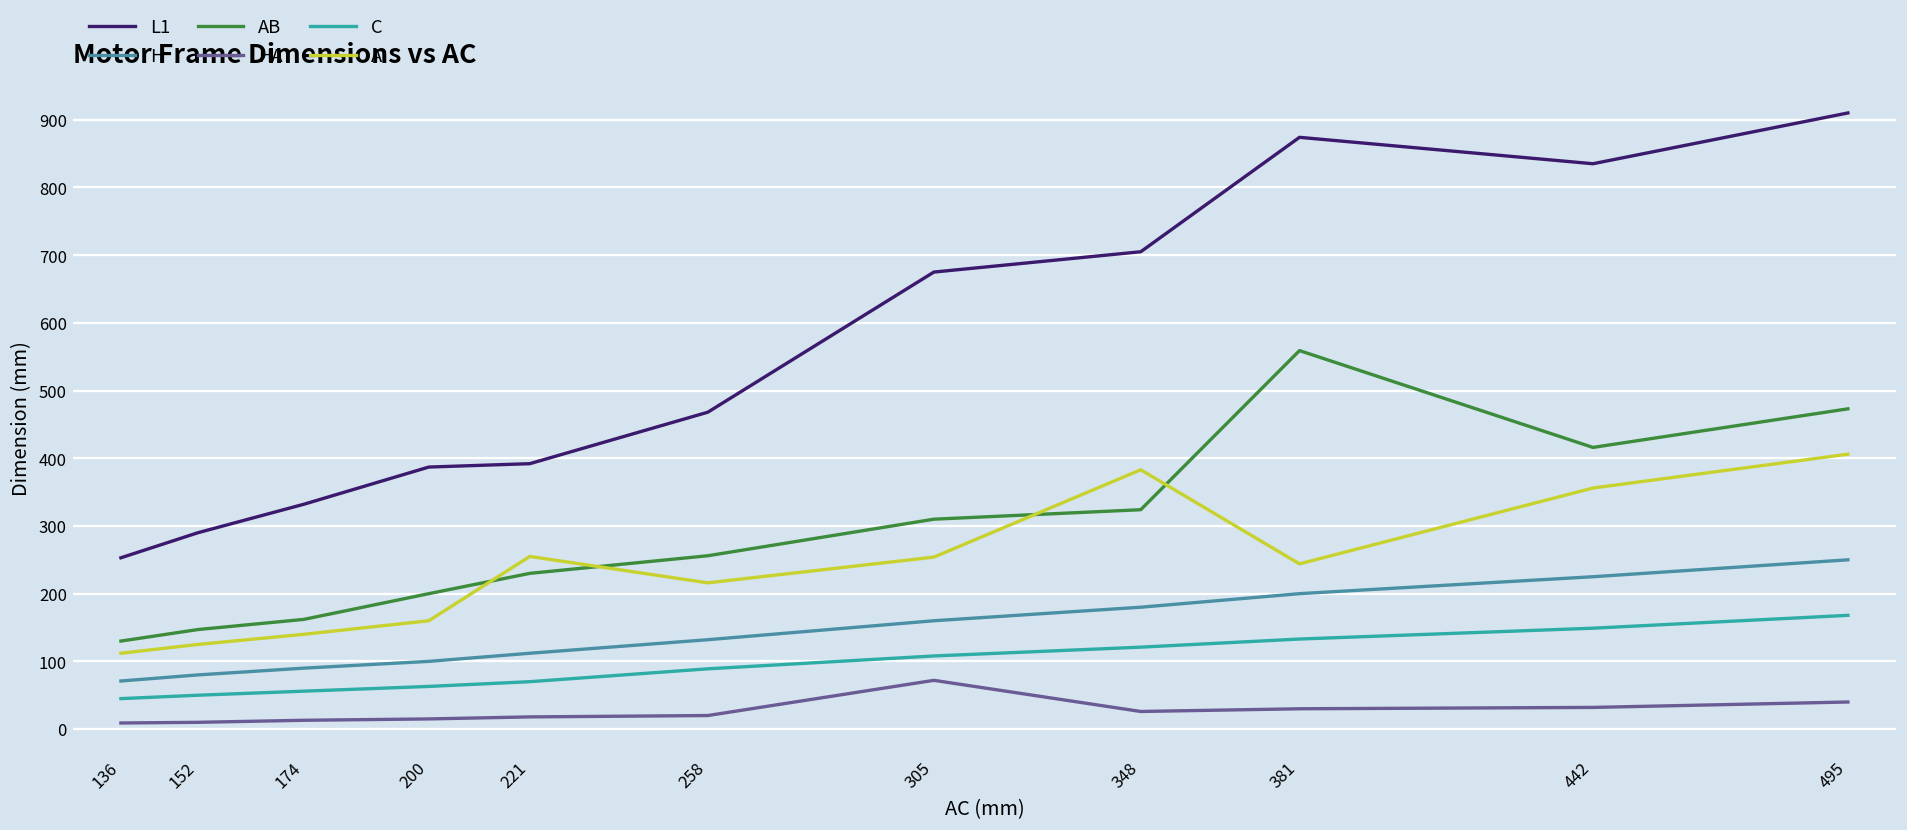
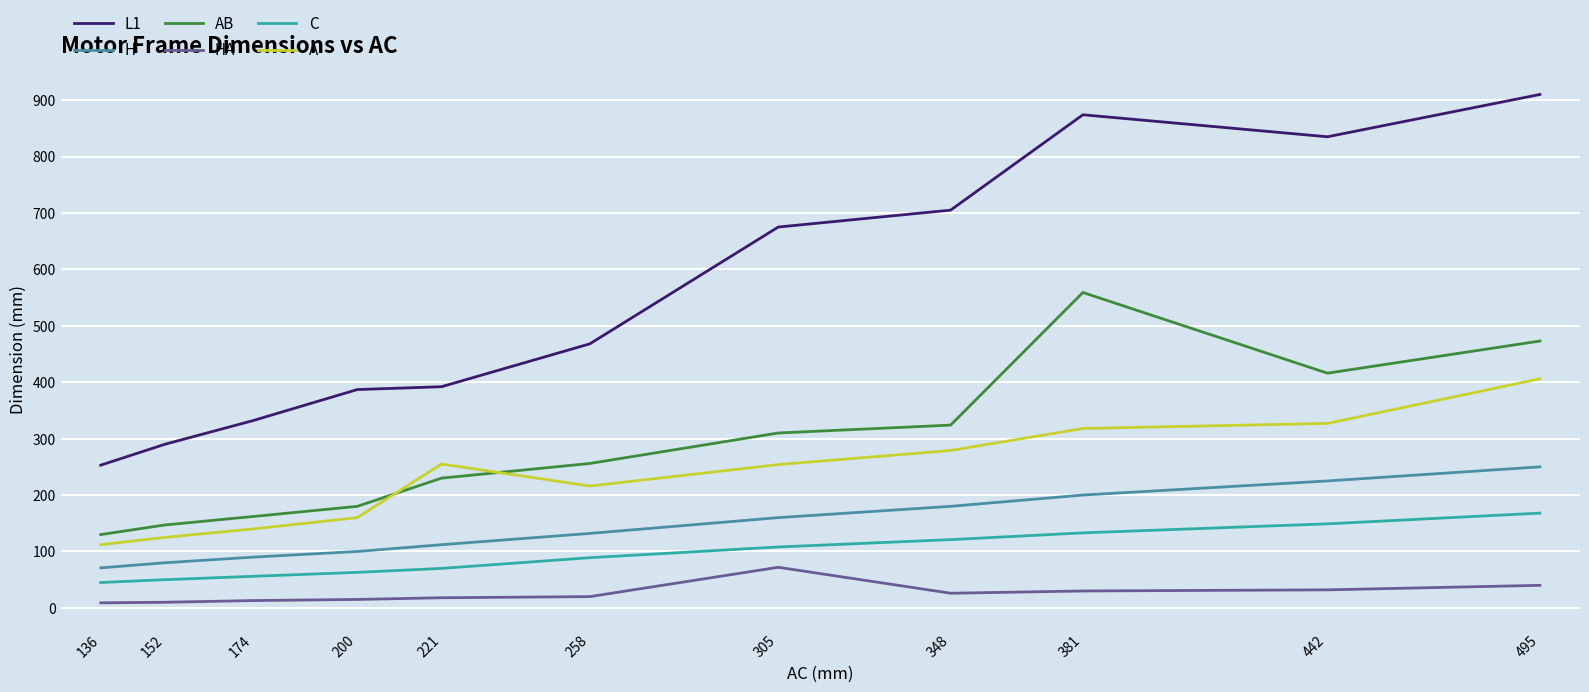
  {
    "L1": {
      "136": 250,
      "152": 290,
      "174": 330,
      "200": 390,
      "221": 390,
      "258": 470,
      "305": 680,
      "348": 710,
      "381": 870,
      "442": 840,
      "495": 910
    },
    "AB": {
      "136": 130,
      "152": 150,
      "174": 160,
-     "200": 200,
+     "200": 180,
      "221": 230,
      "258": 260,
      "305": 310,
      "348": 320,
      "381": 560,
      "442": 420,
      "495": 470
    },
    "HA": {
      "136": 10,
      "152": 10,
      "174": 10,
      "200": 20,
      "221": 20,
      "258": 20,
      "305": 70,
      "348": 30,
      "381": 30,
      "442": 30,
      "495": 40
    },
    "A": {
      "136": 110,
      "152": 130,
      "174": 140,
      "200": 160,
      "221": 260,
      "258": 220,
      "305": 250,
-     "348": 380,
-     "381": 240,
-     "442": 360,
+     "348": 280,
+     "381": 320,
+     "442": 330,
      "495": 410
    }
  }
